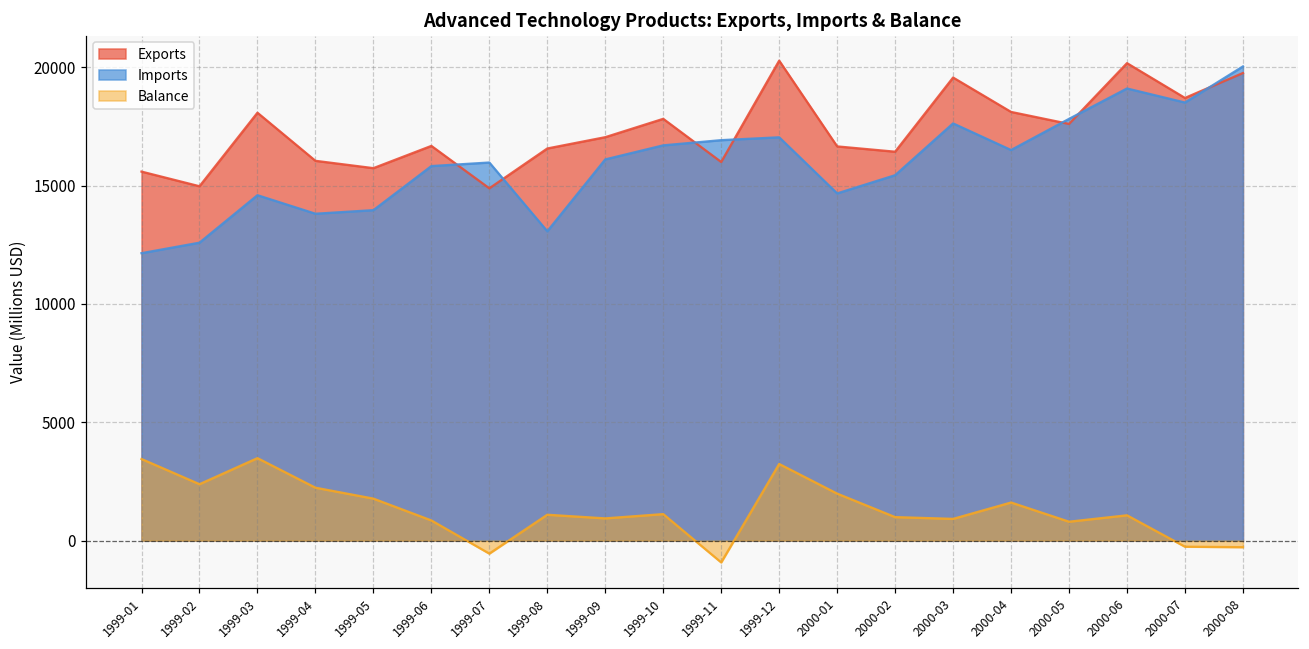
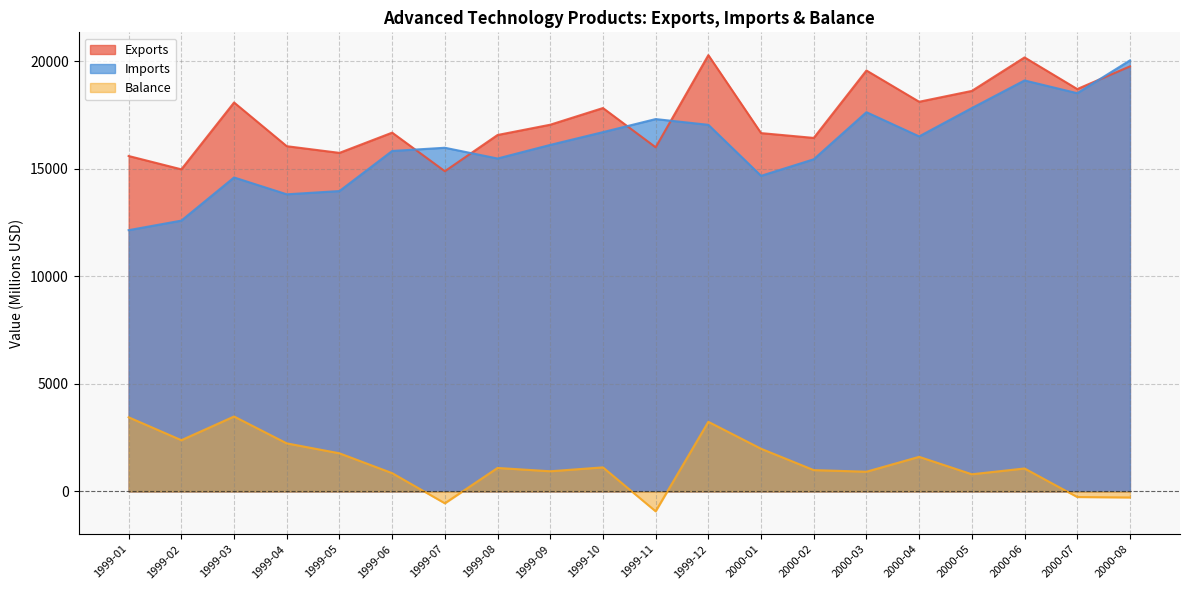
  {
    "Exports": {
      "1999-01": 15600,
      "1999-02": 15000,
      "1999-03": 18100,
      "1999-04": 16100,
      "1999-05": 15700,
      "1999-06": 16700,
      "1999-07": 14900,
      "1999-08": 16600,
      "1999-09": 17000,
      "1999-10": 17800,
      "1999-11": 16000,
      "1999-12": 20300,
      "2000-01": 16700,
      "2000-02": 16400,
      "2000-03": 19600,
      "2000-04": 18100,
-     "2000-05": 17600,
+     "2000-05": 18600,
      "2000-06": 20200,
      "2000-07": 18700,
      "2000-08": 19800
    },
    "Imports": {
      "1999-01": 12100,
      "1999-02": 12600,
      "1999-03": 14600,
      "1999-04": 13800,
      "1999-05": 14000,
      "1999-06": 15800,
      "1999-07": 16000,
-     "1999-08": 13100,
+     "1999-08": 15500,
      "1999-09": 16100,
      "1999-10": 16700,
-     "1999-11": 16900,
+     "1999-11": 17300,
      "1999-12": 17000,
      "2000-01": 14700,
      "2000-02": 15400,
      "2000-03": 17600,
      "2000-04": 16500,
      "2000-05": 17800,
      "2000-06": 19100,
      "2000-07": 18500,
      "2000-08": 20000
    }
  }
